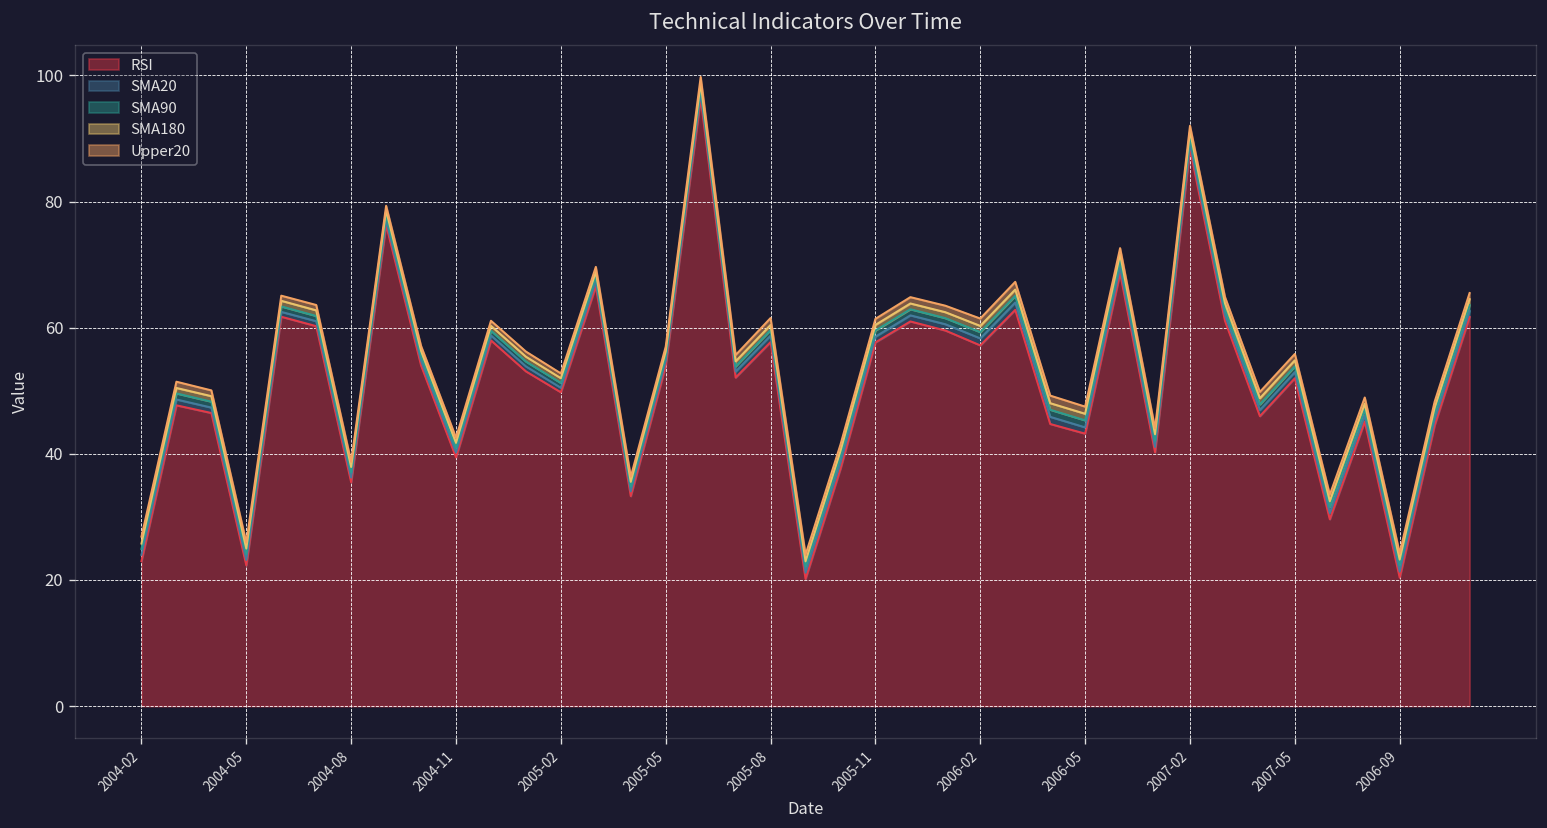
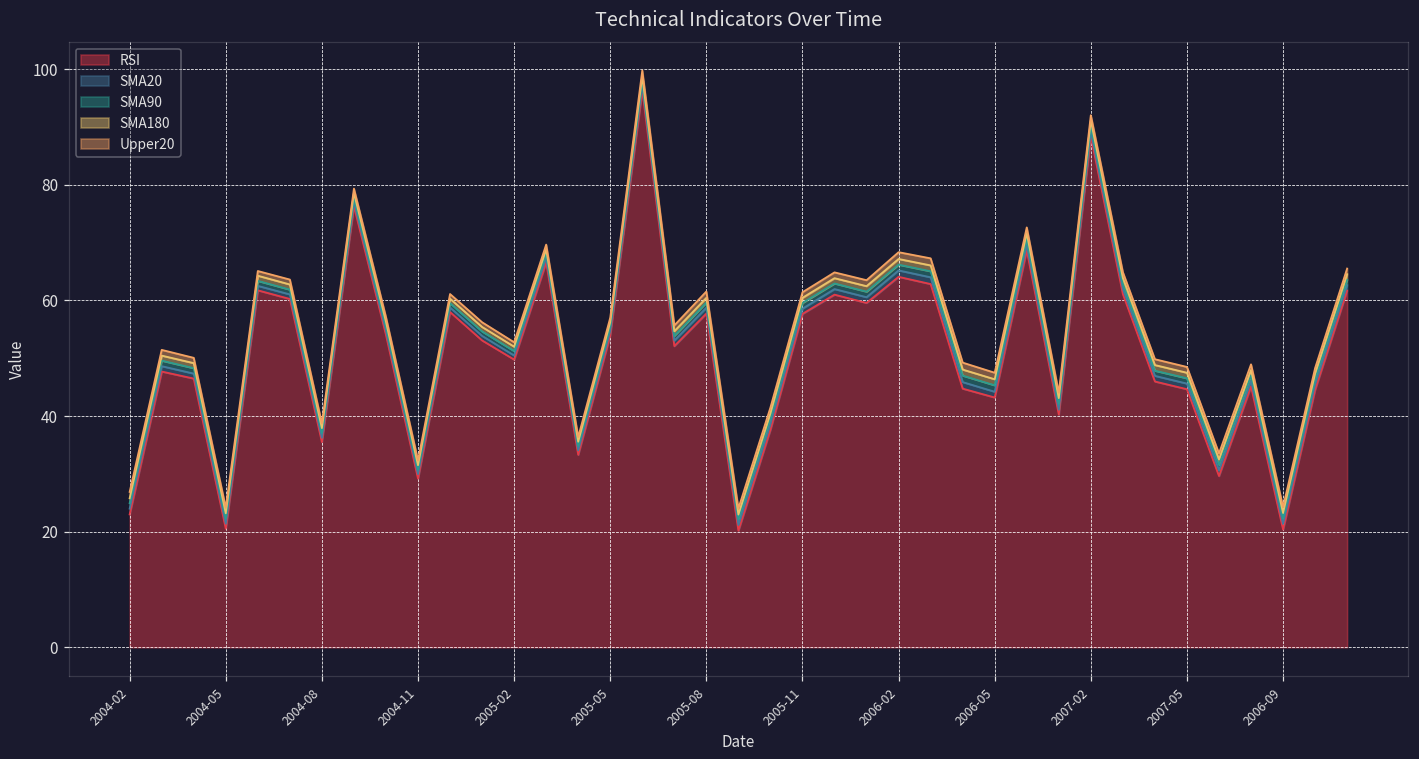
  {
    "RSI": {
      "2004-02": 23,
-     "2004-05": 22,
+     "2004-05": 21,
      "2004-08": 35,
-     "2004-11": 39,
+     "2004-11": 29,
      "2005-02": 50,
      "2005-05": 54,
      "2005-08": 58,
      "2005-11": 58,
-     "2006-02": 57,
+     "2006-02": 64,
      "2006-05": 43,
      "2007-02": 88,
-     "2007-05": 52,
+     "2007-05": 45,
      "2006-09": 20
    }
  }
